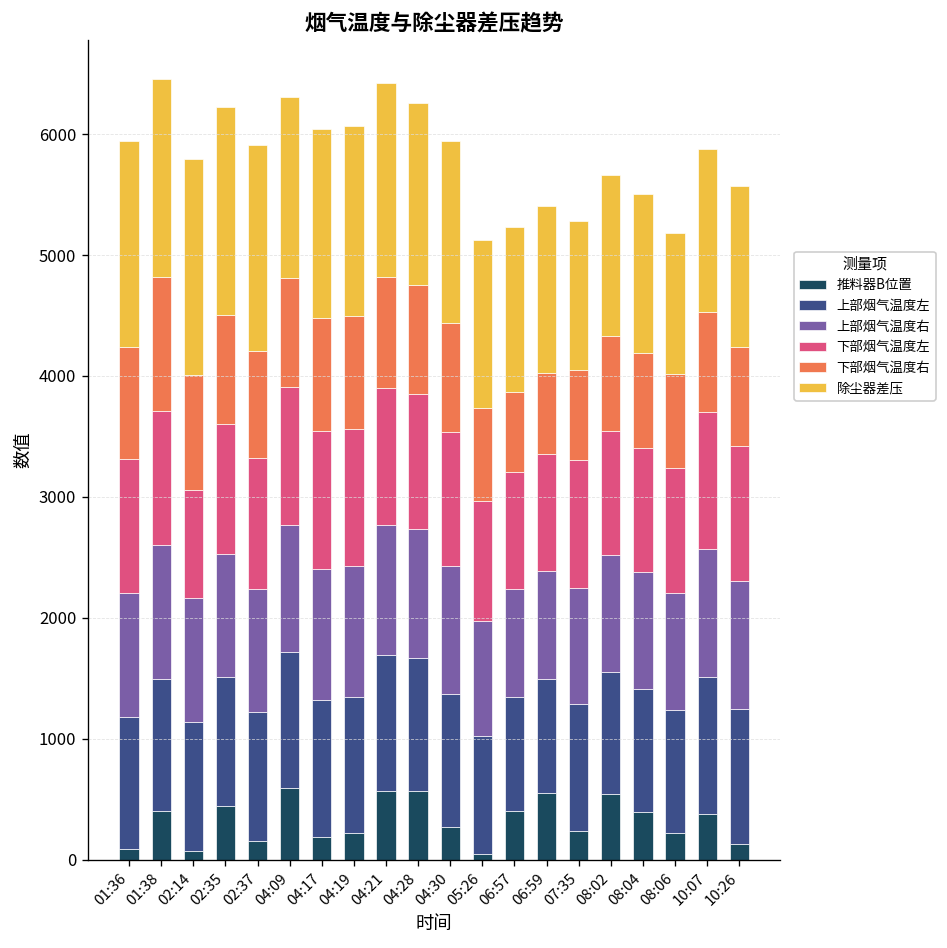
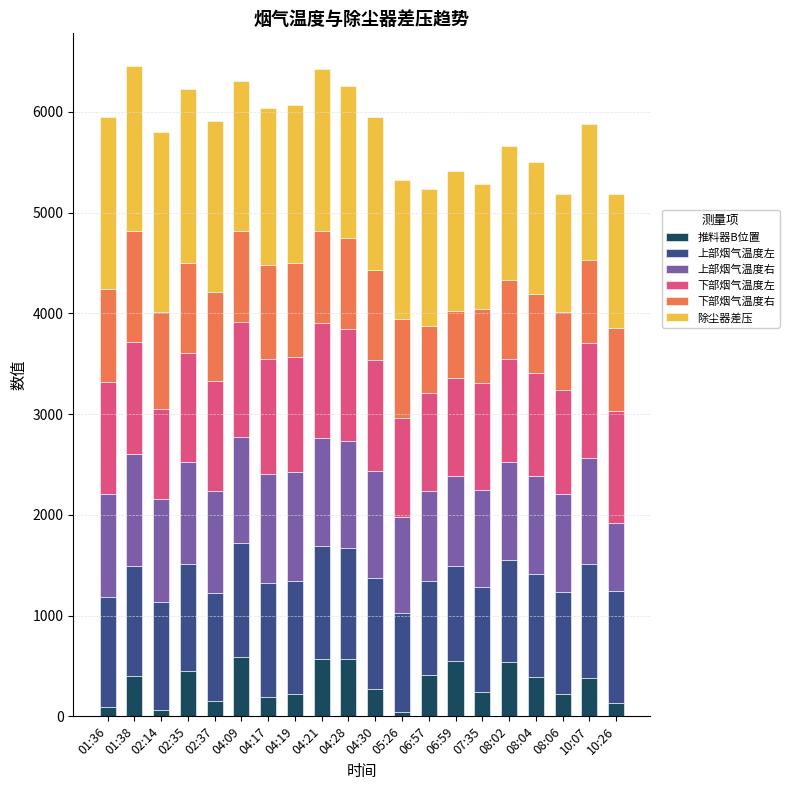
  {
    "上部烟气温度右": {
      "01:36": 1020,
      "01:38": 1110,
      "02:14": 1030,
      "02:35": 1020,
      "02:37": 1020,
      "04:09": 1060,
      "04:17": 1080,
      "04:19": 1080,
      "04:21": 1070,
      "04:28": 1070,
      "04:30": 1060,
      "05:26": 950,
      "06:57": 890,
      "06:59": 890,
      "07:35": 960,
      "08:02": 970,
      "08:04": 970,
      "08:06": 970,
      "10:07": 1060,
-     "10:26": 1060
+     "10:26": 680
    },
    "下部烟气温度左": {
      "01:36": 1110,
      "01:38": 1110,
      "02:14": 890,
      "02:35": 1080,
      "02:37": 1090,
      "04:09": 1140,
      "04:17": 1140,
      "04:19": 1140,
      "04:21": 1130,
      "04:28": 1110,
      "04:30": 1110,
      "05:26": 990,
      "06:57": 970,
      "06:59": 970,
      "07:35": 1060,
      "08:02": 1020,
      "08:04": 1020,
      "08:06": 1030,
      "10:07": 1130,
      "10:26": 1110
    },
    "下部烟气温度右": {
      "01:36": 930,
      "01:38": 1110,
      "02:14": 960,
      "02:35": 900,
      "02:37": 890,
      "04:09": 900,
      "04:17": 930,
      "04:19": 930,
      "04:21": 920,
      "04:28": 900,
      "04:30": 890,
-     "05:26": 780,
+     "05:26": 980,
      "06:57": 660,
      "06:59": 670,
      "07:35": 740,
      "08:02": 790,
      "08:04": 790,
      "08:06": 780,
      "10:07": 830,
      "10:26": 820
    },
    "除尘器差压": {
      "01:36": 1700,
      "01:38": 1640,
      "02:14": 1790,
      "02:35": 1730,
      "02:37": 1700,
      "04:09": 1490,
      "04:17": 1570,
      "04:19": 1570,
      "04:21": 1600,
      "04:28": 1510,
      "04:30": 1510,
      "05:26": 1380,
      "06:57": 1360,
      "06:59": 1380,
      "07:35": 1240,
      "08:02": 1330,
      "08:04": 1310,
      "08:06": 1170,
      "10:07": 1350,
      "10:26": 1330
    }
  }
